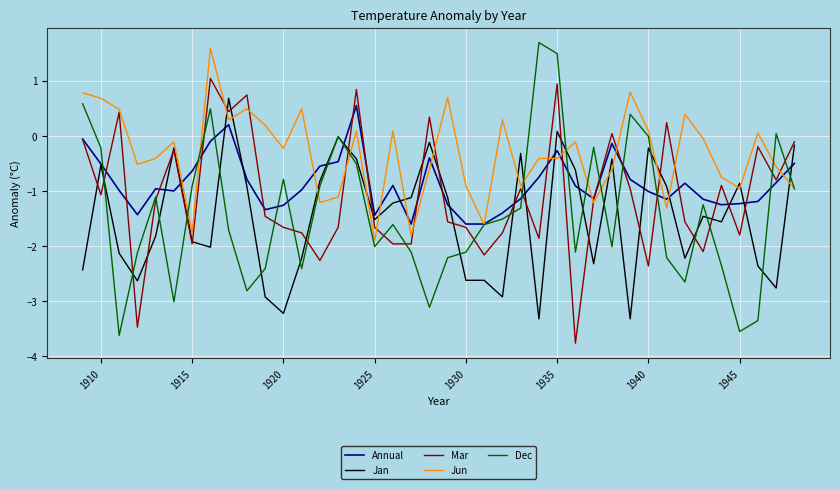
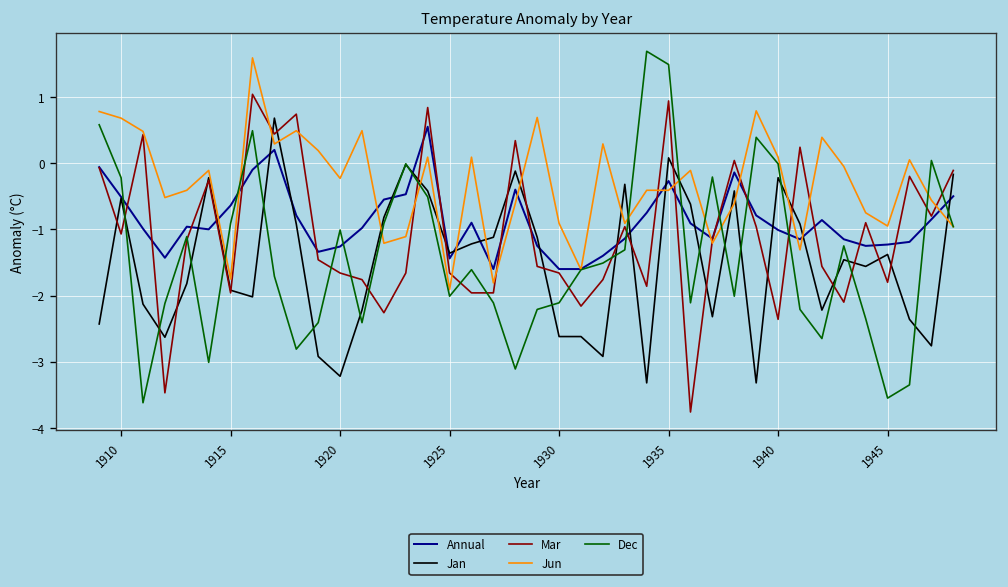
  {
    "Annual": {
      "1915": -0.6,
      "1920": -1.3,
      "1925": -1.4,
      "1930": -1.6,
      "1935": -0.3,
      "1940": -1.0,
      "1945": -1.2
    },
    "Jan": {
      "1920": -3.2,
-     "1925": -1.5,
+     "1925": -1.4,
      "1930": -2.6,
      "1935": 0.1,
      "1940": -0.2,
-     "1945": -0.9
+     "1945": -1.4
    },
    "Mar": {
      "1910": -1.1,
      "1920": -1.7,
      "1925": -1.7,
      "1930": -1.7,
      "1935": 0.9,
      "1940": -2.4,
      "1945": -1.8
    },
    "Jun": {
      "1910": 0.7,
      "1915": -1.8,
      "1920": -0.2,
      "1925": -1.9,
      "1930": -0.9,
      "1935": -0.4,
      "1940": 0.1,
      "1945": -1.0
    },
    "Dec": {
      "1910": -0.2,
      "1915": -0.9,
-     "1920": -0.8,
+     "1920": -1.0,
      "1925": -2.0,
      "1930": -2.1,
      "1935": 1.5,
      "1940": 0.0,
      "1945": -3.6
    }
  }
